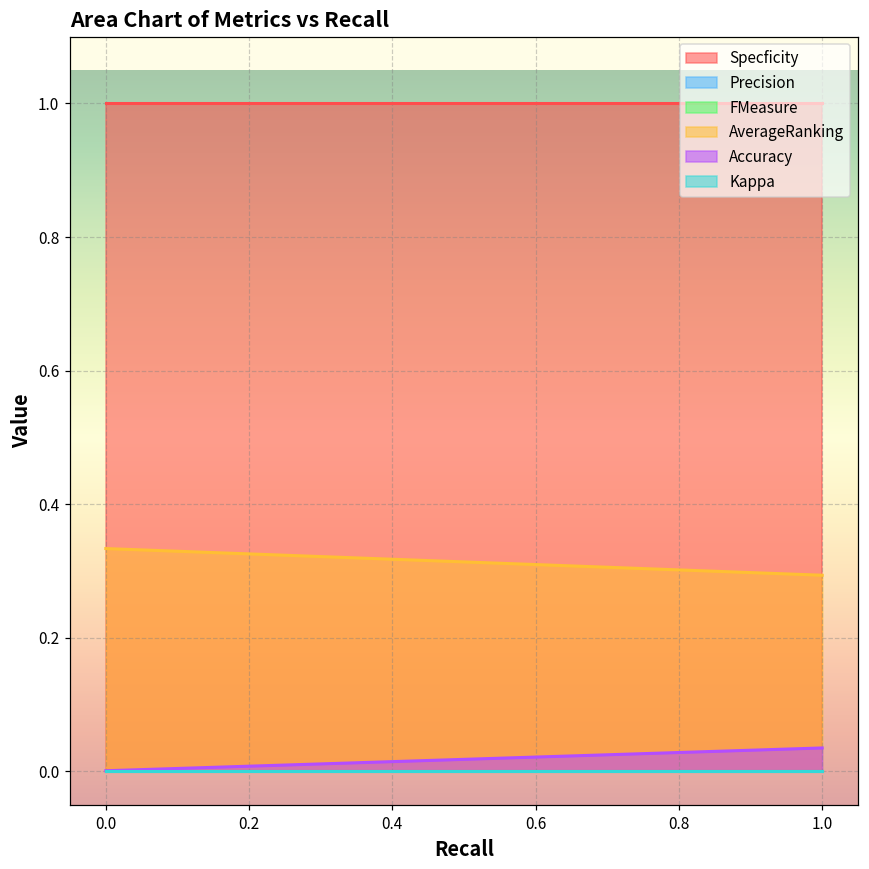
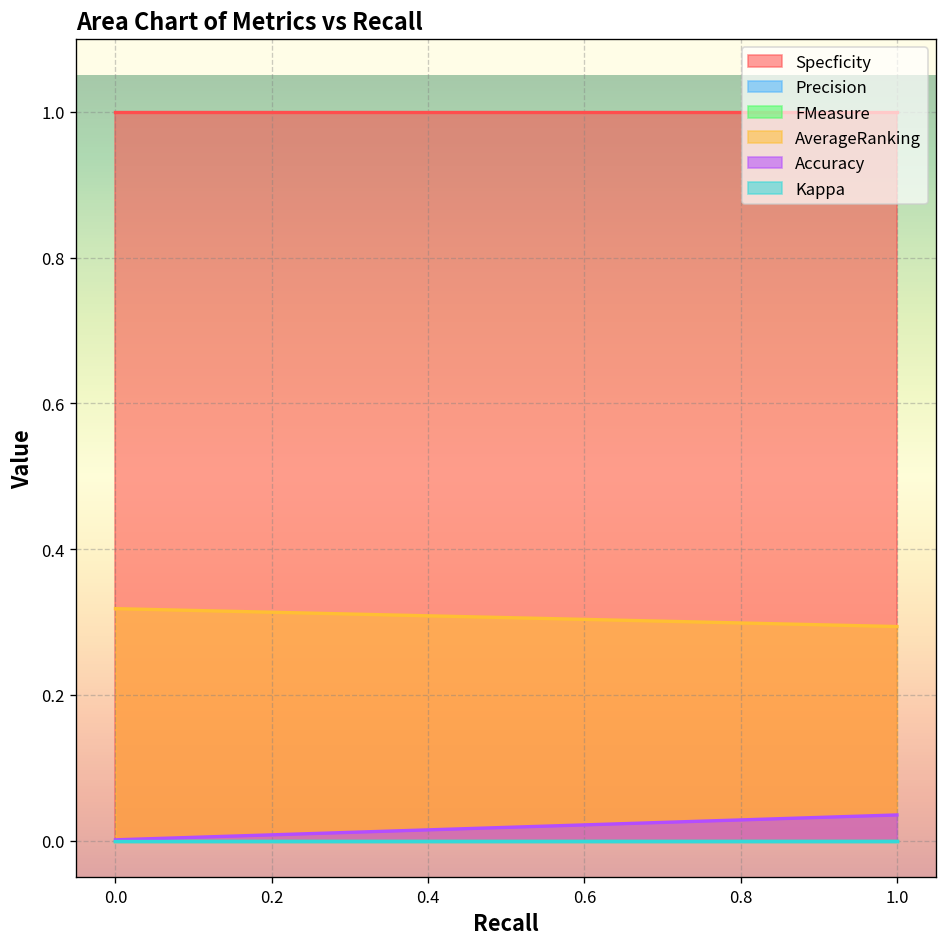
  {
    "Specficity": {
      "0.0": 1.00
    },
    "Kappa": {
      "1.0": 0.00
    },
    "AverageRanking": {
-     "0.0": 0.33,
+     "0.0": 0.32,
      "1.0": 0.29
    },
    "Accuracy": {
      "1.0": 0.04
    }
  }
